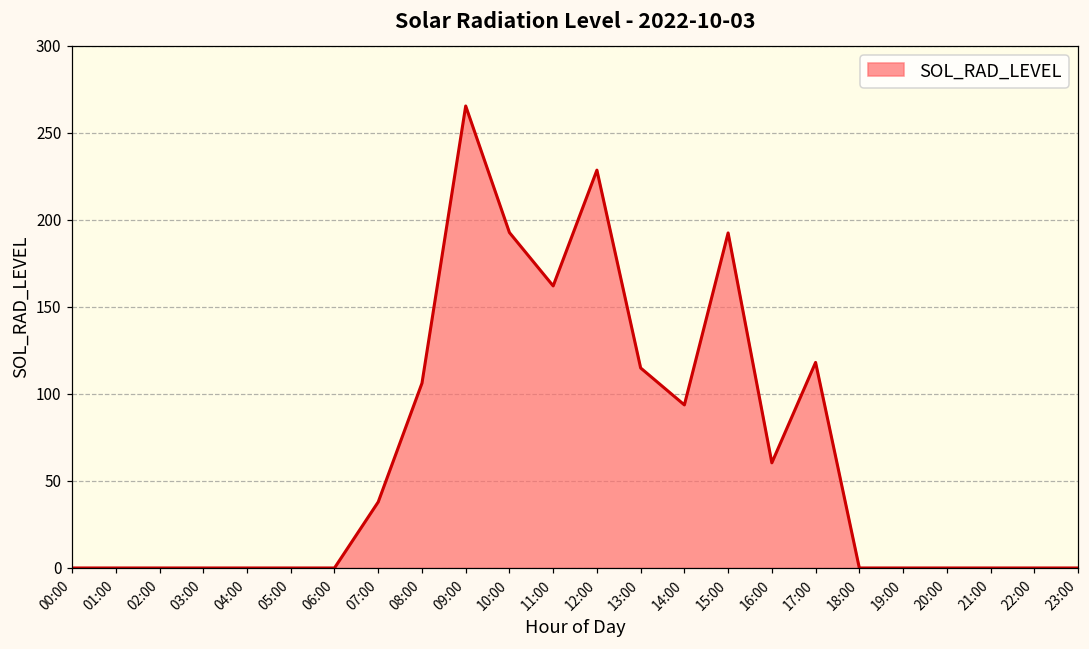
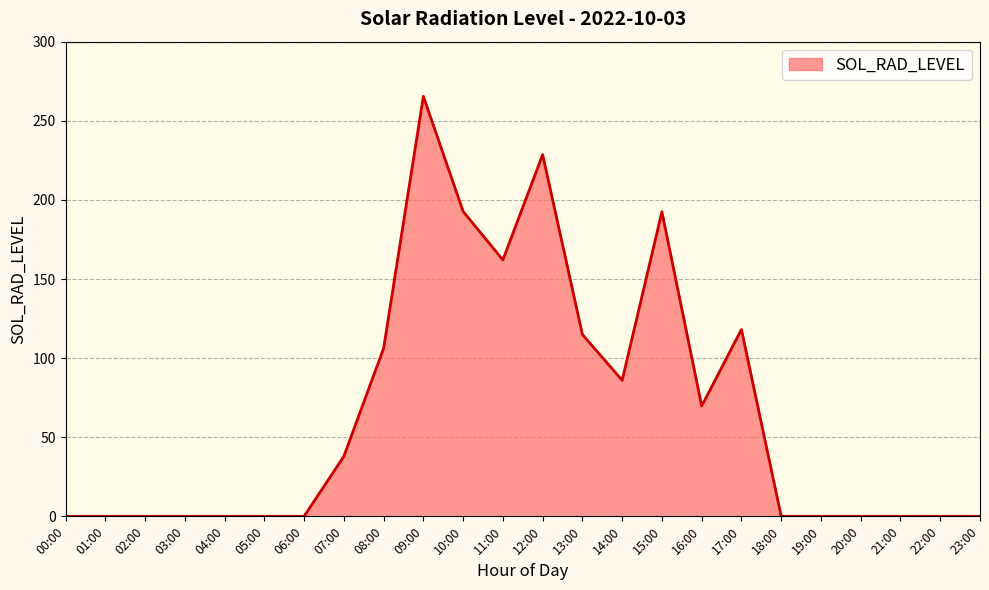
  {
    "00:00": 0,
    "01:00": 0,
    "02:00": 0,
    "03:00": 0,
    "04:00": 0,
    "05:00": 0,
    "06:00": 0,
    "07:00": 38,
    "08:00": 106,
    "09:00": 265,
    "10:00": 193,
    "11:00": 162,
    "12:00": 229,
    "13:00": 115,
-   "14:00": 94,
+   "14:00": 86,
    "15:00": 193,
-   "16:00": 60,
+   "16:00": 70,
    "17:00": 118,
    "18:00": 0,
    "19:00": 0,
    "20:00": 0,
    "21:00": 0,
    "22:00": 0,
    "23:00": 0
  }
